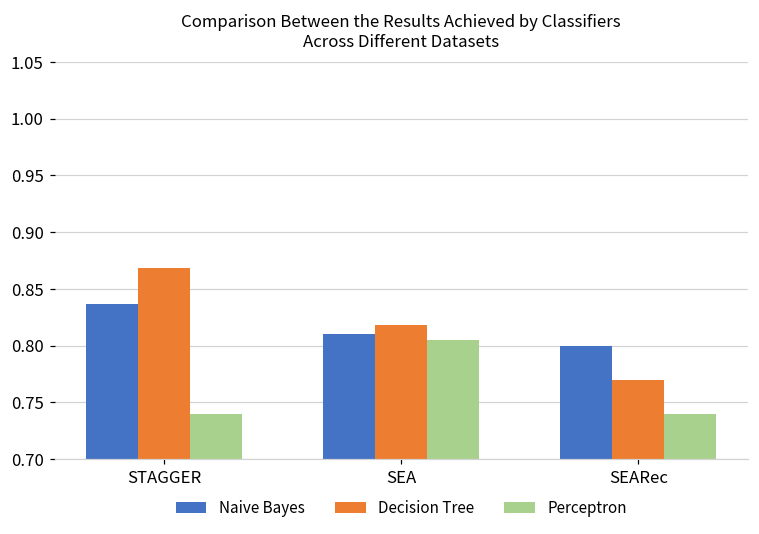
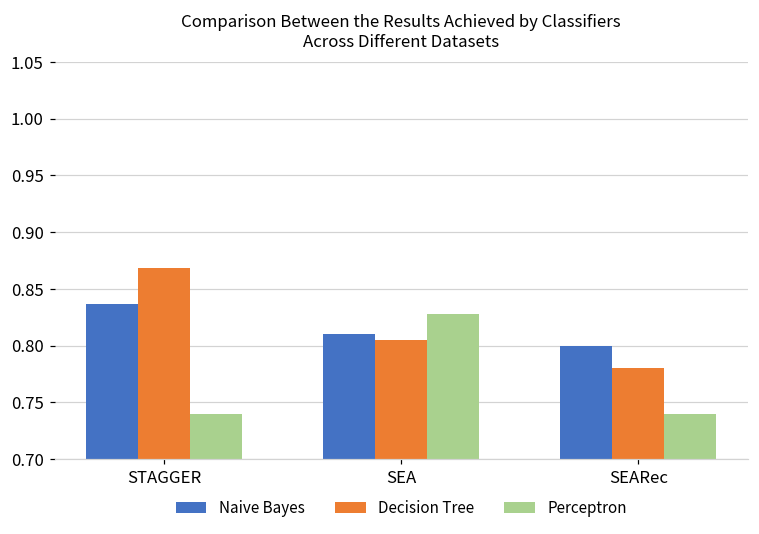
  {
    "Naive Bayes": {
      "STAGGER": 0.837,
      "SEA": 0.810,
      "SEARec": 0.800
    },
    "Decision Tree": {
      "STAGGER": 0.868,
-     "SEA": 0.818,
-     "SEARec": 0.77
+     "SEA": 0.805,
+     "SEARec": 0.78
    },
    "Perceptron": {
      "STAGGER": 0.740,
-     "SEA": 0.805,
+     "SEA": 0.828,
      "SEARec": 0.740
    }
  }
